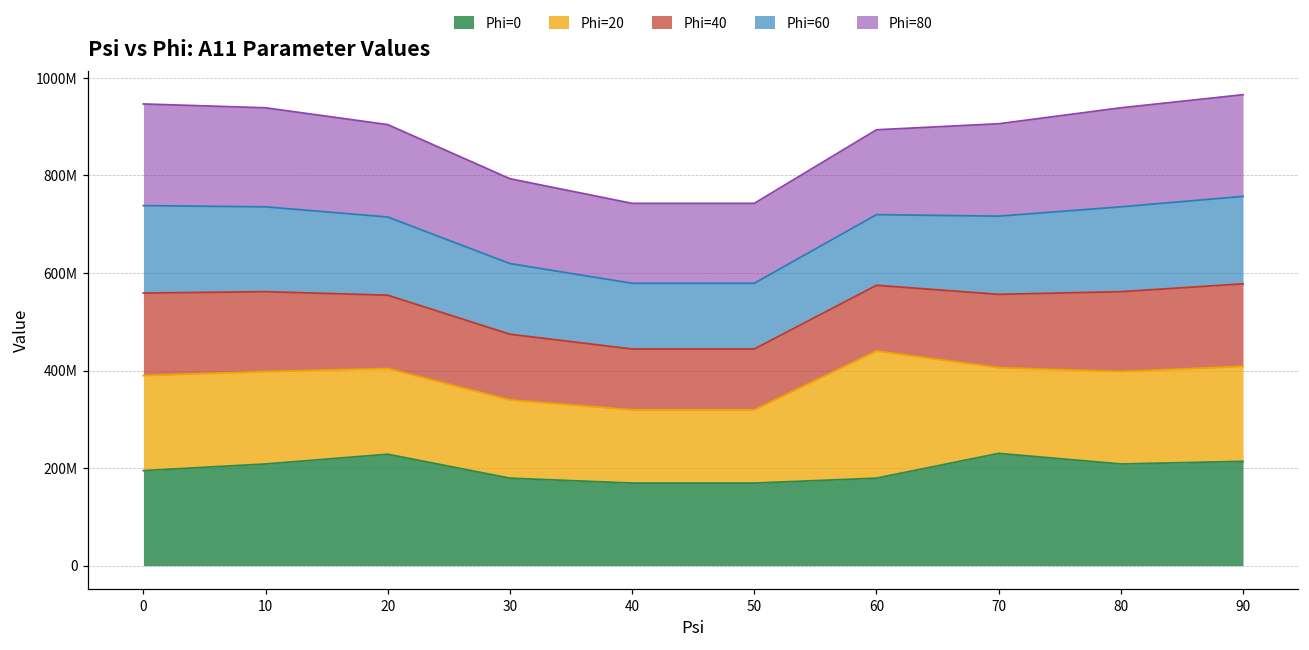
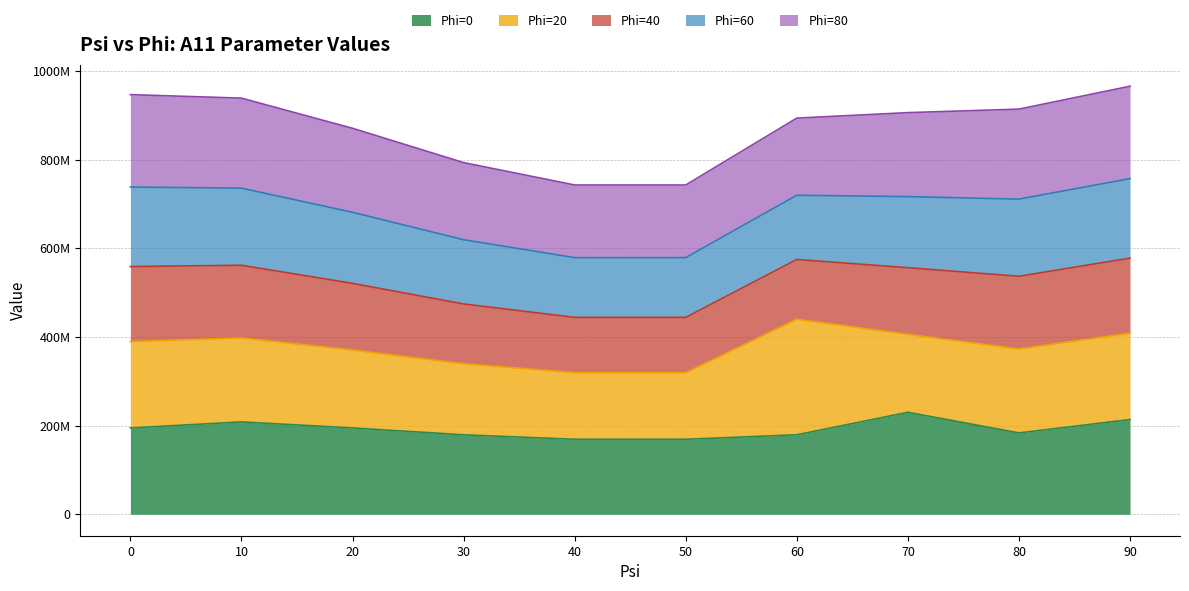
  {
    "Phi=0": {
      "0": 190000000,
      "10": 210000000,
-     "20": 230000000,
+     "20": 190000000,
      "30": 180000000,
      "40": 170000000,
      "50": 170000000,
      "60": 180000000,
      "70": 230000000,
-     "80": 210000000,
+     "80": 180000000,
      "90": 210000000
    },
    "Phi=20": {
      "0": 190000000,
      "10": 190000000,
      "20": 180000000,
      "30": 160000000,
      "40": 150000000,
      "50": 150000000,
      "60": 260000000,
      "70": 180000000,
      "80": 190000000,
      "90": 190000000
    },
    "Phi=40": {
      "0": 170000000,
      "10": 160000000,
      "20": 150000000,
      "30": 130000000,
      "40": 120000000,
      "50": 120000000,
      "60": 130000000,
      "70": 150000000,
      "80": 160000000,
      "90": 170000000
    },
    "Phi=60": {
      "0": 180000000,
      "10": 170000000,
      "20": 160000000,
      "30": 140000000,
      "40": 130000000,
      "50": 130000000,
      "60": 140000000,
      "70": 160000000,
      "80": 170000000,
      "90": 180000000
    },
    "Phi=80": {
      "0": 210000000,
      "10": 200000000,
      "20": 190000000,
      "30": 170000000,
      "40": 160000000,
      "50": 160000000,
      "60": 170000000,
      "70": 190000000,
      "80": 200000000,
      "90": 210000000
    }
  }
